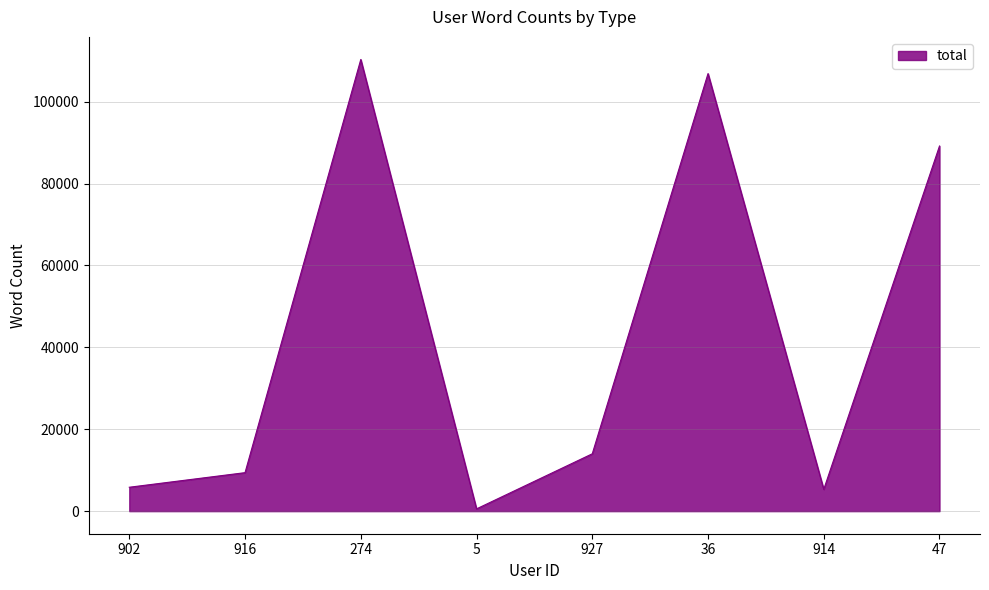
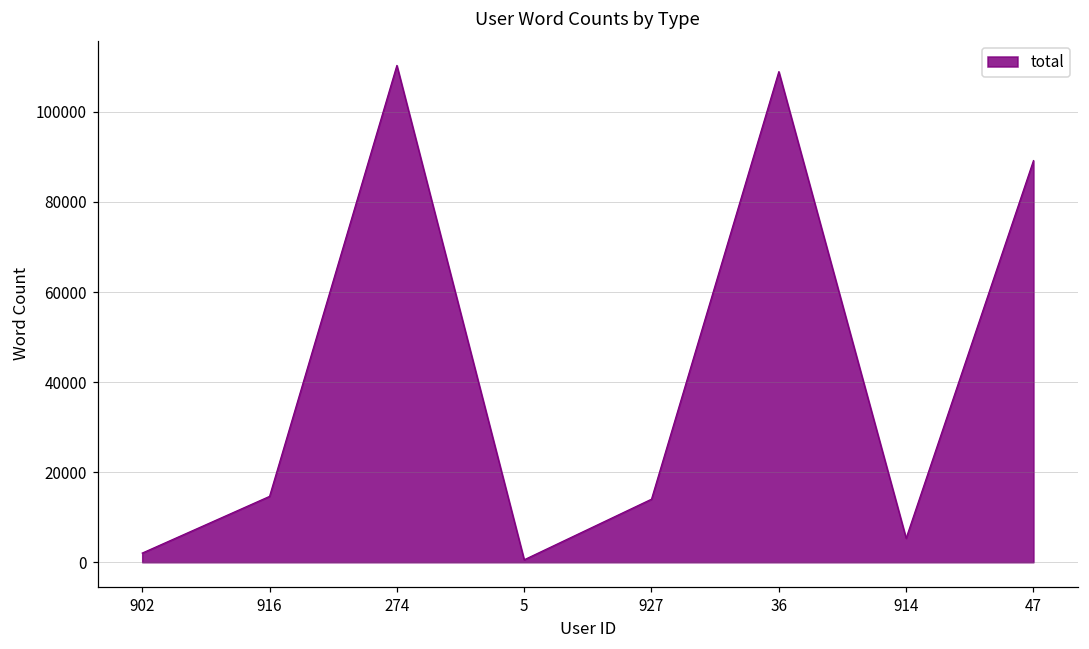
  {
-   "902": 6000,
-   "916": 9000,
+   "902": 2000,
+   "916": 15000,
    "274": 110000,
    "5": 1000,
    "927": 14000,
-   "36": 107000,
+   "36": 109000,
    "914": 5000,
    "47": 89000
  }
